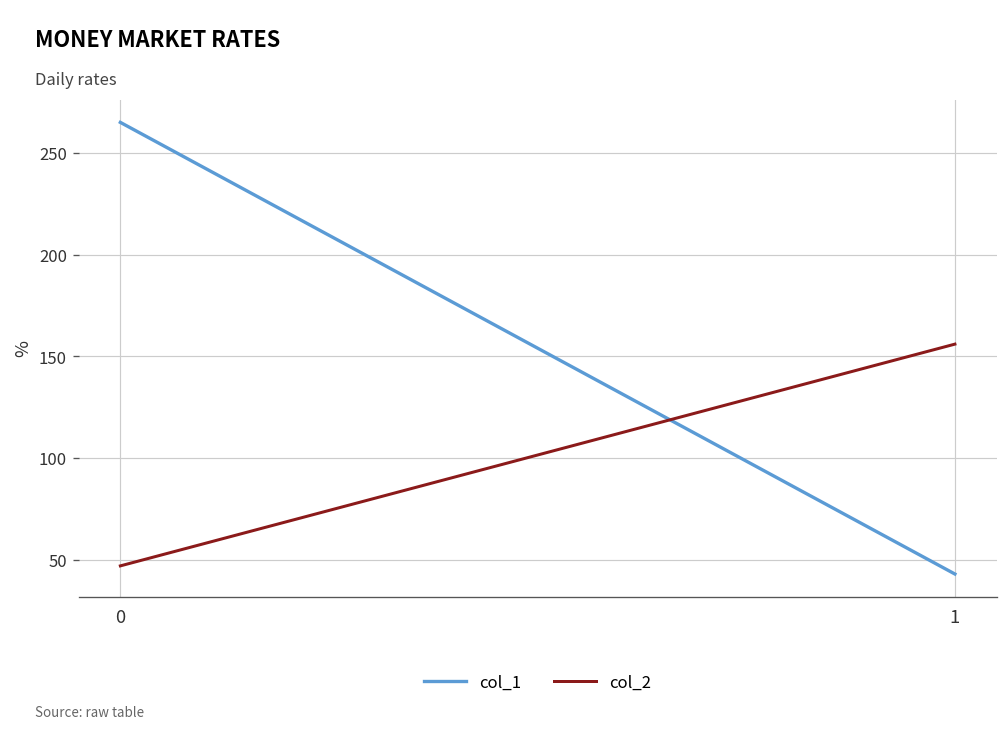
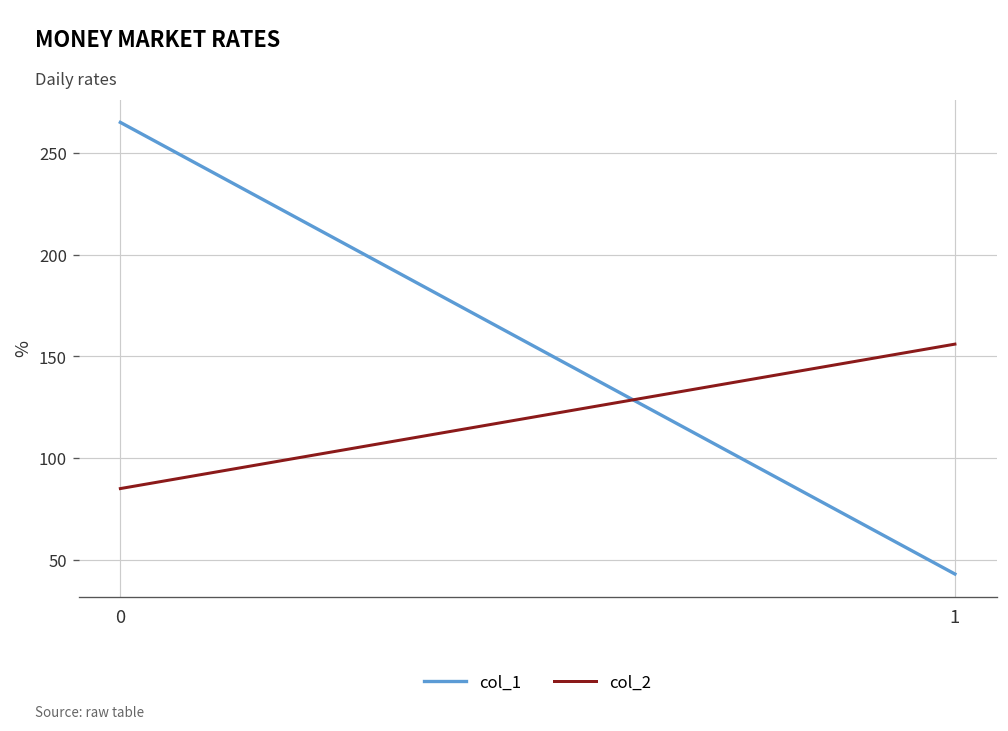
  {
    "col_1": {
      "0": 265,
      "1": 43
    },
    "col_2": {
-     "0": 47,
+     "0": 85,
      "1": 156
    }
  }
